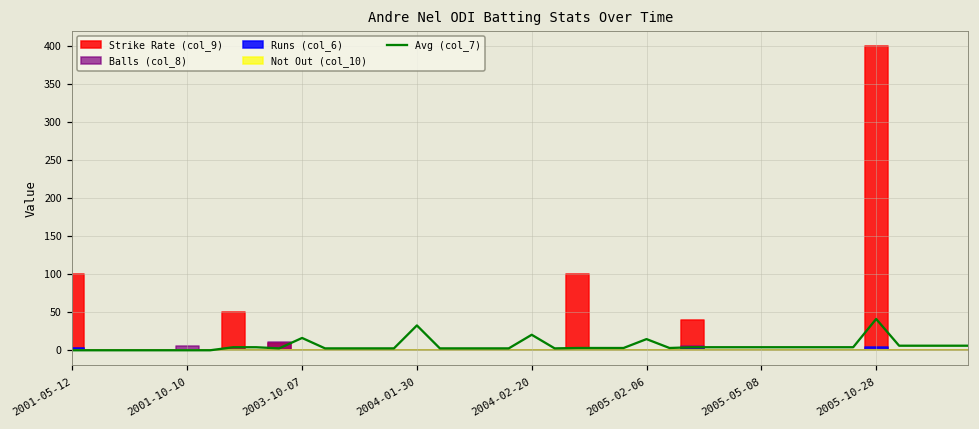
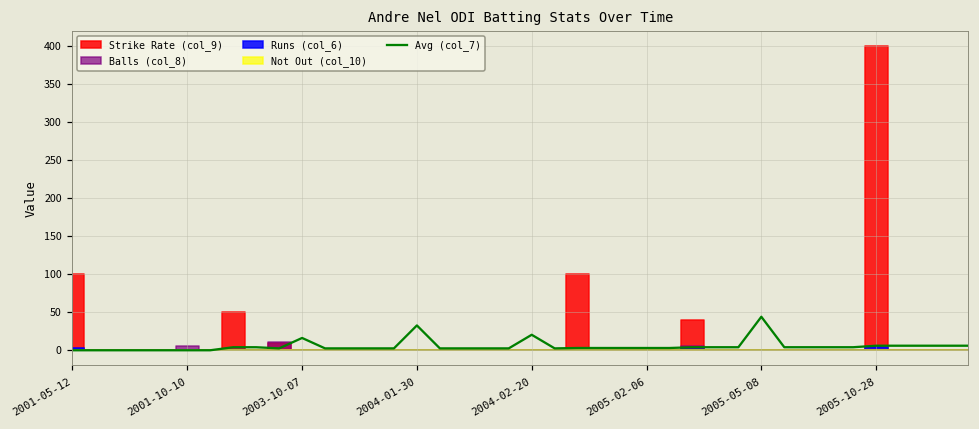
  {
    "Avg (col_7)": {
      "2001-10-10": 0,
      "2003-10-07": 20,
      "2004-01-30": 30,
      "2004-02-20": 20,
-     "2005-02-06": 10,
-     "2005-05-08": 0,
-     "2005-10-28": 40
+     "2005-02-06": 0,
+     "2005-05-08": 40,
+     "2005-10-28": 10
    }
  }
